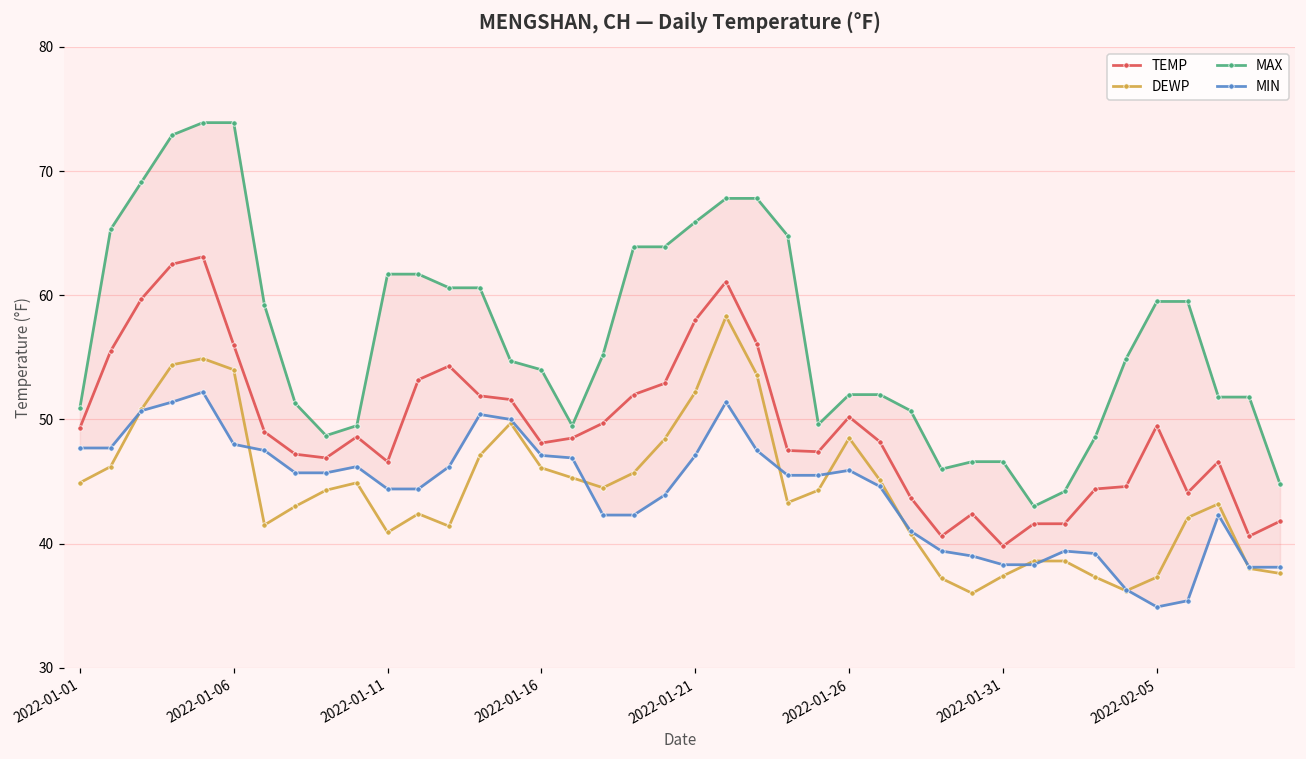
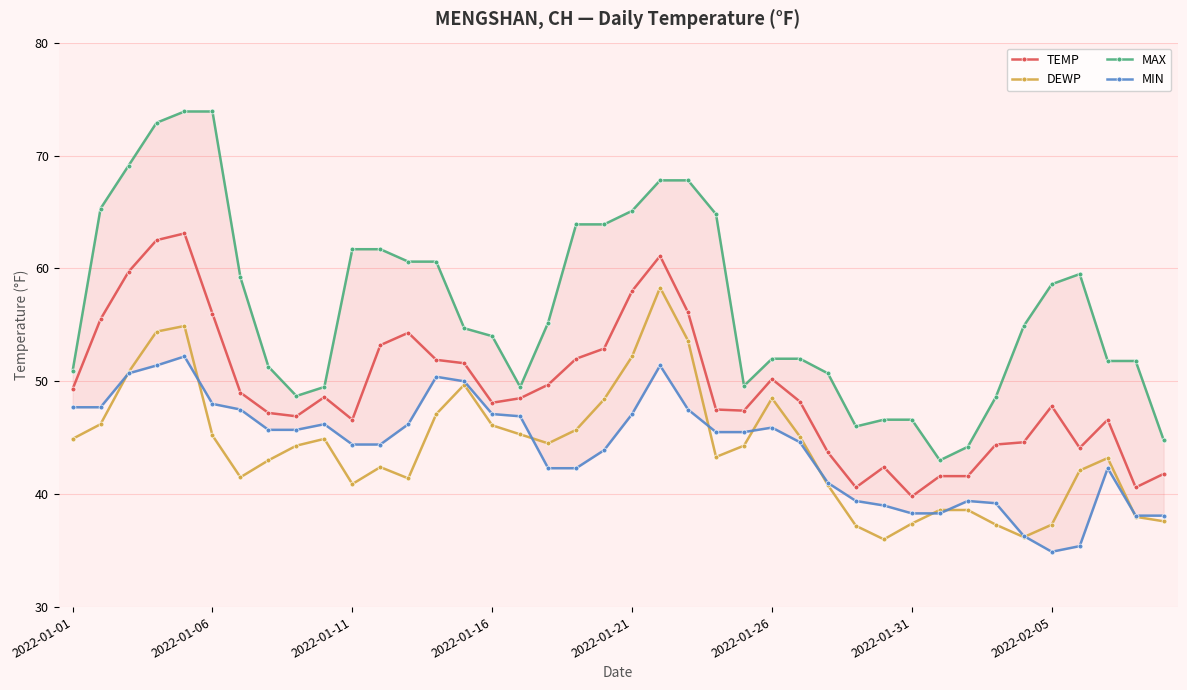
  {
    "TEMP": {
      "2022-01-01": 49.3,
      "2022-01-06": 56.0,
      "2022-01-11": 46.6,
      "2022-01-16": 48.1,
      "2022-01-21": 58.0,
      "2022-01-26": 50.2,
      "2022-01-31": 39.8,
-     "2022-02-05": 49.5
+     "2022-02-05": 47.8
    },
    "DEWP": {
      "2022-01-01": 44.9,
-     "2022-01-06": 54.0,
+     "2022-01-06": 45.2,
      "2022-01-11": 40.9,
      "2022-01-16": 46.1,
      "2022-01-21": 52.2,
      "2022-01-26": 48.5,
      "2022-01-31": 37.4,
      "2022-02-05": 37.3
    },
    "MAX": {
      "2022-01-01": 50.9,
      "2022-01-06": 73.9,
      "2022-01-11": 61.7,
      "2022-01-16": 54.0,
-     "2022-01-21": 65.9,
+     "2022-01-21": 65.1,
      "2022-01-26": 52.0,
      "2022-01-31": 46.6,
-     "2022-02-05": 59.5
+     "2022-02-05": 58.6
    },
    "MIN": {
      "2022-01-01": 47.7,
      "2022-01-06": 48.0,
      "2022-01-11": 44.4,
      "2022-01-16": 47.1,
      "2022-01-21": 47.1,
      "2022-01-26": 45.9,
      "2022-01-31": 38.3,
      "2022-02-05": 34.9
    }
  }
